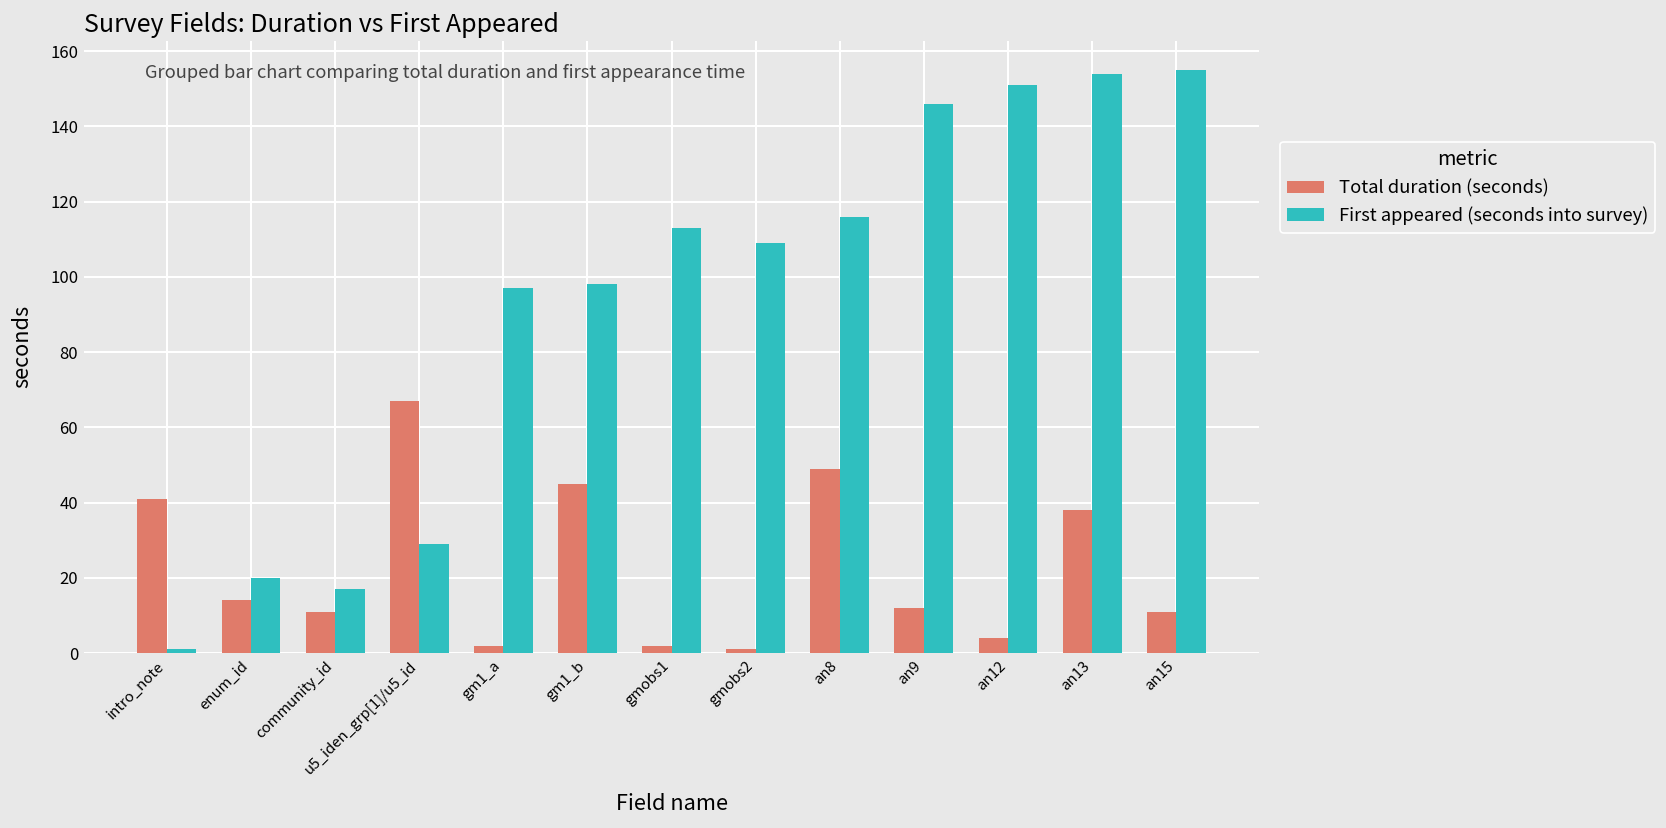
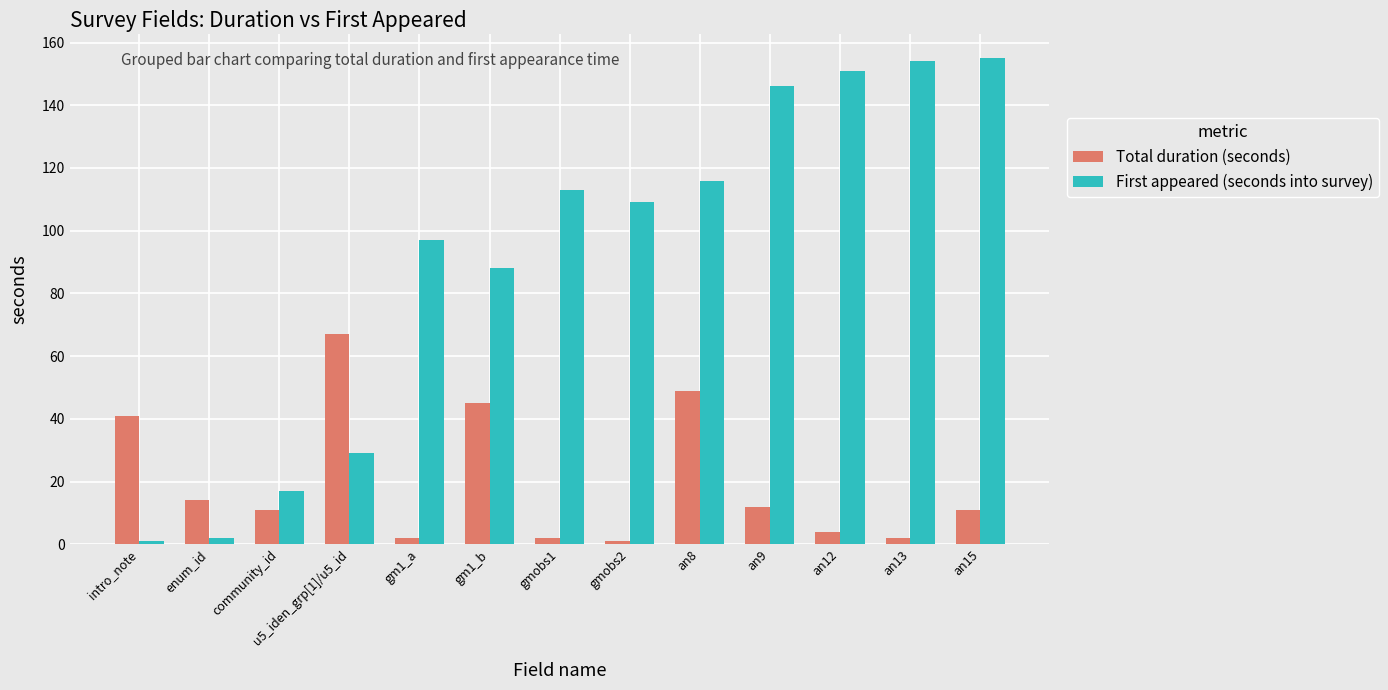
  {
    "Total duration (seconds)": {
      "intro_note": 41,
      "enum_id": 14,
      "community_id": 11,
      "u5_iden_grp[1]/u5_id": 67,
      "gm1_a": 2,
      "gm1_b": 45,
      "gmobs1": 2,
      "gmobs2": 1,
      "an8": 49,
      "an9": 12,
      "an12": 4,
-     "an13": 38,
+     "an13": 2,
      "an15": 11
    },
    "First appeared (seconds into survey)": {
      "intro_note": 1,
-     "enum_id": 20,
+     "enum_id": 2,
      "community_id": 17,
      "u5_iden_grp[1]/u5_id": 29,
      "gm1_a": 97,
-     "gm1_b": 98,
+     "gm1_b": 88,
      "gmobs1": 113,
      "gmobs2": 109,
      "an8": 116,
      "an9": 146,
      "an12": 151,
      "an13": 154,
      "an15": 155
    }
  }
